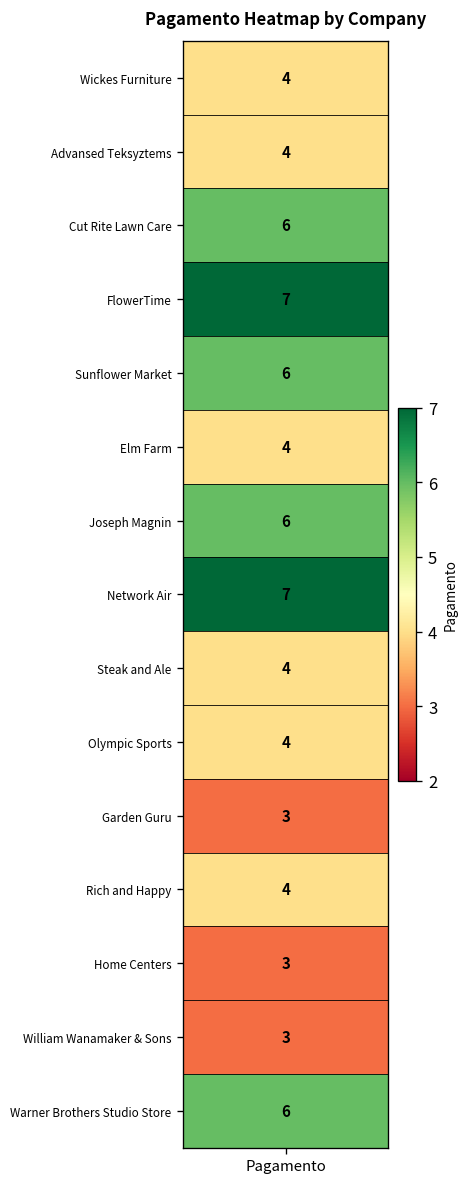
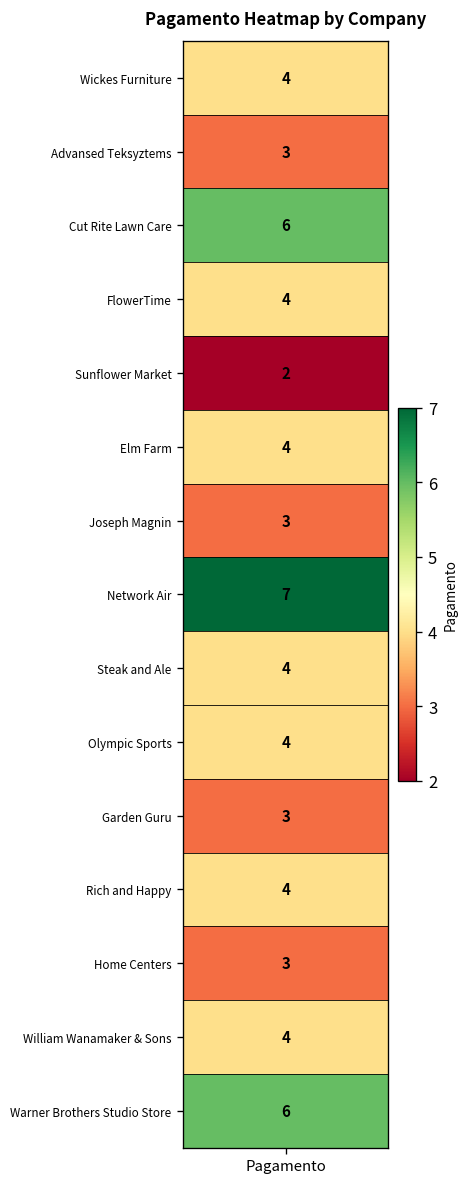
  {
    "Wickes Furniture": {
      "Pagamento": 4
    },
    "Advansed Teksyztems": {
-     "Pagamento": 4
+     "Pagamento": 3
    },
    "Cut Rite Lawn Care": {
      "Pagamento": 6
    },
    "FlowerTime": {
-     "Pagamento": 7
+     "Pagamento": 4
    },
    "Sunflower Market": {
-     "Pagamento": 6
+     "Pagamento": 2
    },
    "Elm Farm": {
      "Pagamento": 4
    },
    "Joseph Magnin": {
-     "Pagamento": 6
+     "Pagamento": 3
    },
    "Network Air": {
      "Pagamento": 7
    },
    "Steak and Ale": {
      "Pagamento": 4
    },
    "Olympic Sports": {
      "Pagamento": 4
    },
    "Garden Guru": {
      "Pagamento": 3
    },
    "Rich and Happy": {
      "Pagamento": 4
    },
    "Home Centers": {
      "Pagamento": 3
    },
    "William Wanamaker & Sons": {
-     "Pagamento": 3
+     "Pagamento": 4
    },
    "Warner Brothers Studio Store": {
      "Pagamento": 6
    }
  }
